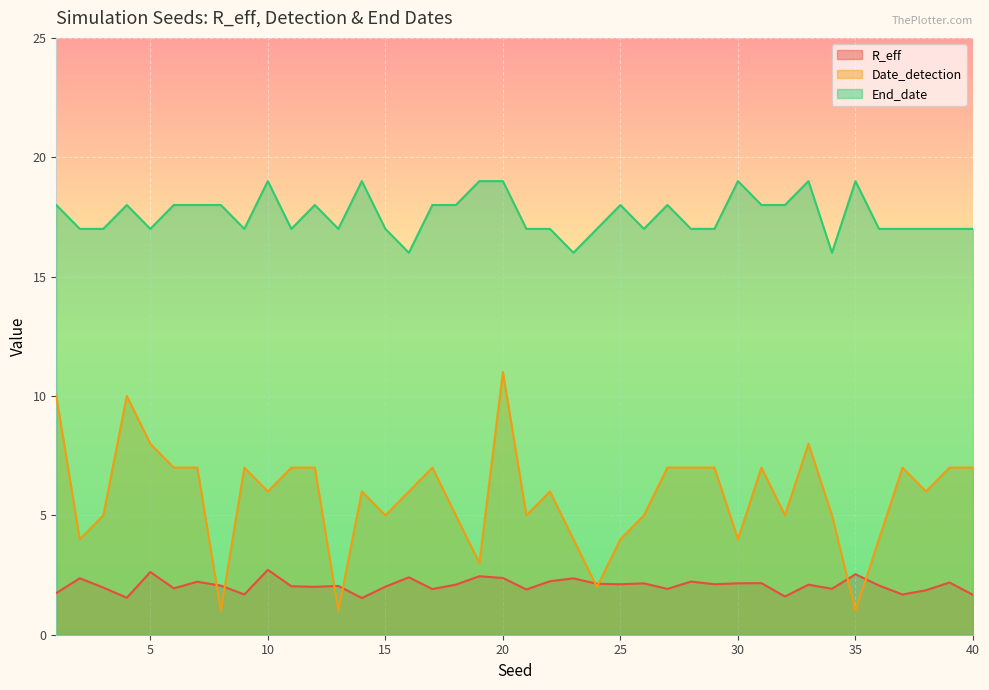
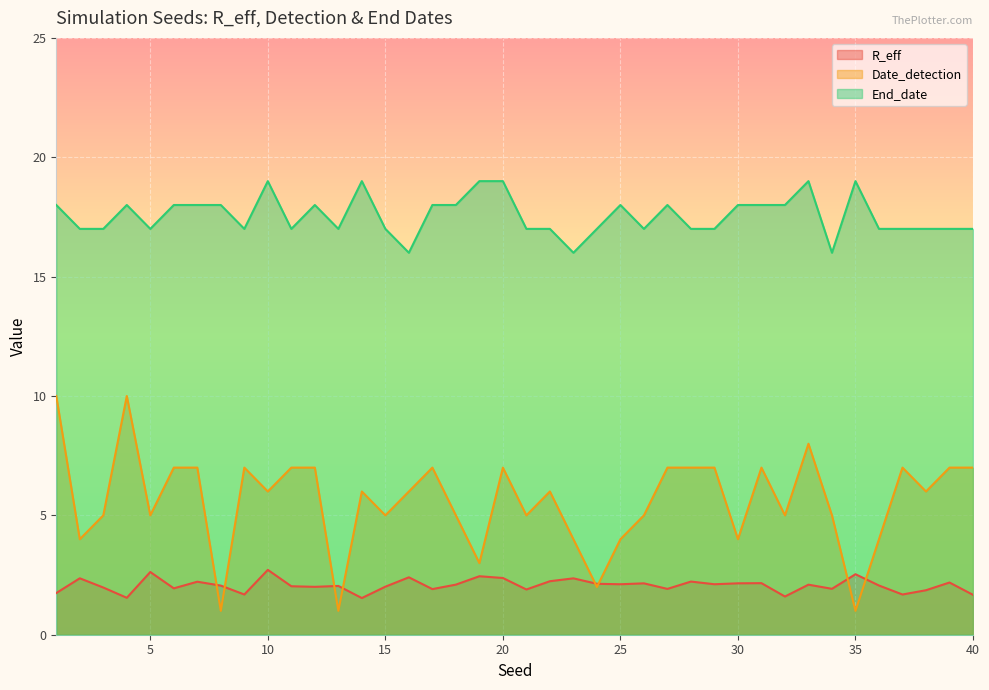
  {
    "R_eff": {
      "5": 2.6,
      "10": 2.7,
      "15": 2,
      "20": 2.4,
      "25": 2.1,
      "30": 2.2,
      "35": 2.5,
      "40": 1.7
    },
    "Date_detection": {
-     "5": 8,
+     "5": 5,
      "10": 6,
      "15": 5,
-     "20": 11,
+     "20": 7,
      "25": 4,
      "30": 4,
      "35": 1,
      "40": 7
    },
    "End_date": {
      "5": 17,
      "10": 19,
      "15": 17,
      "20": 19,
      "25": 18,
-     "30": 19,
+     "30": 18,
      "35": 19,
      "40": 17
    }
  }
